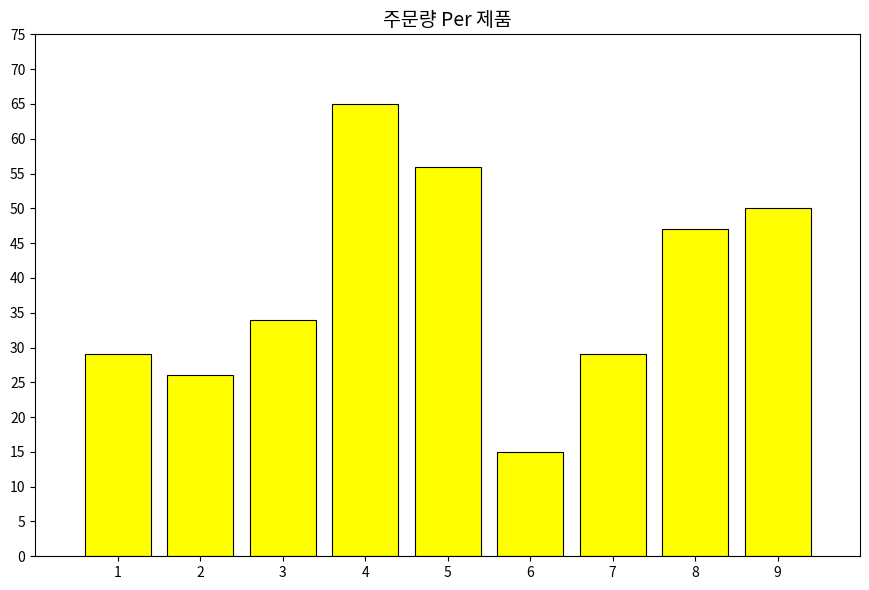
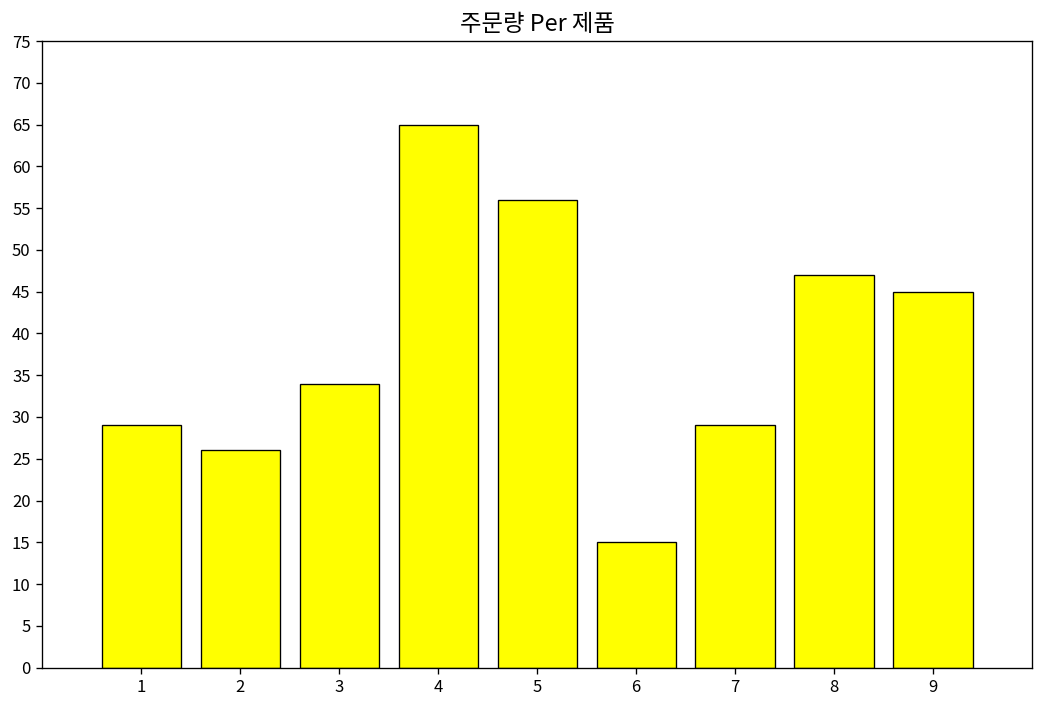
  {
    "1": 29,
    "2": 26,
    "3": 34,
    "4": 65,
    "5": 56,
    "6": 15,
    "7": 29,
    "8": 47,
-   "9": 50
+   "9": 45
  }
